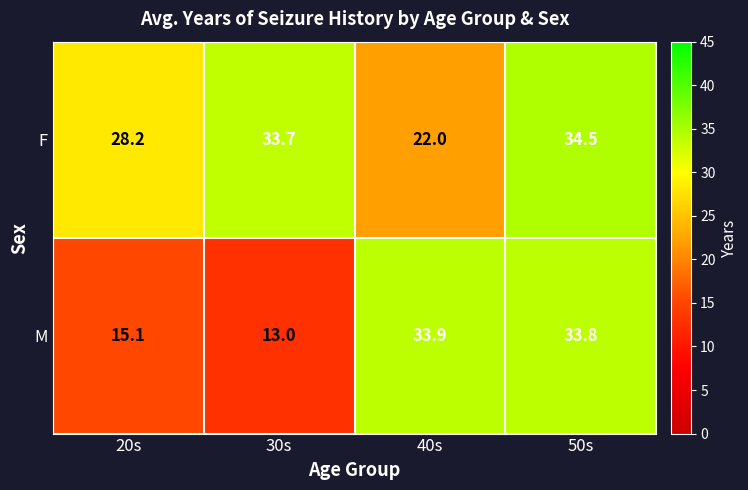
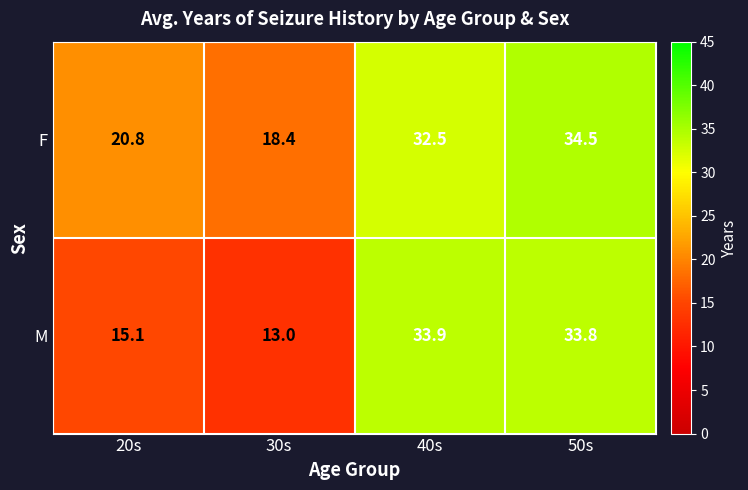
  {
    "F": {
-     "20s": 28.2,
-     "30s": 33.7,
-     "40s": 22.0,
+     "20s": 20.8,
+     "30s": 18.4,
+     "40s": 32.5,
      "50s": 34.5
    },
    "M": {
      "20s": 15.1,
      "30s": 13.0,
      "40s": 33.9,
      "50s": 33.8
    }
  }
